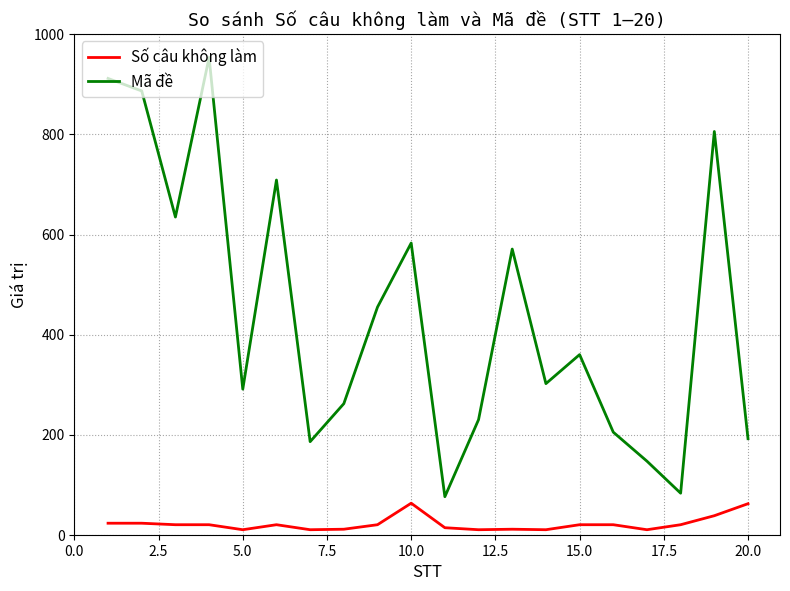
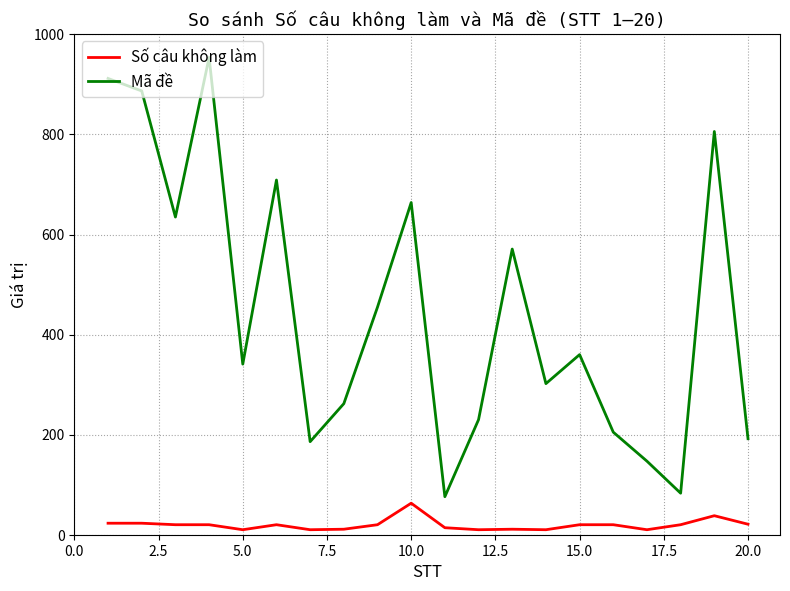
  {
    "Số câu không làm": {
      "5.0": 10,
      "10.0": 60,
      "15.0": 20,
-     "20.0": 60
+     "20.0": 20
    },
    "Mã đề": {
-     "5.0": 290,
-     "10.0": 580,
+     "5.0": 340,
+     "10.0": 660,
      "15.0": 360,
      "20.0": 190
    }
  }
